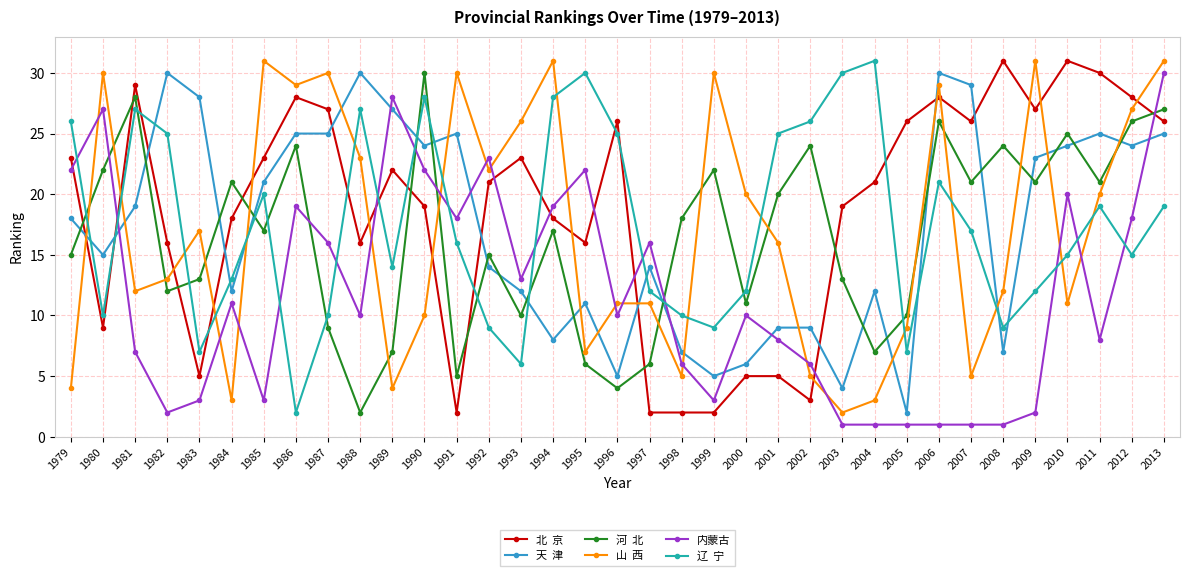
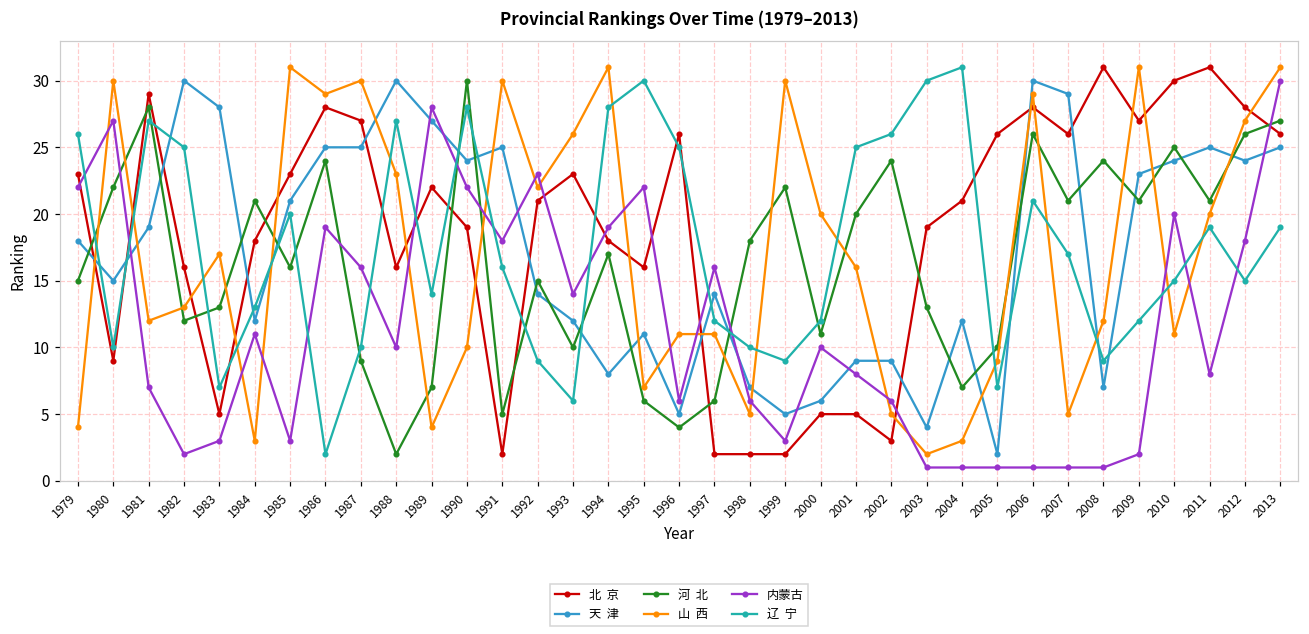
  {
    "北 京": {
      "1979": 23,
      "1980": 9,
      "1981": 29,
      "1982": 16,
      "1983": 5,
      "1984": 18,
      "1985": 23,
      "1986": 28,
      "1987": 27,
      "1988": 16,
      "1989": 22,
      "1990": 19,
      "1991": 2,
      "1992": 21,
      "1993": 23,
      "1994": 18,
      "1995": 16,
      "1996": 26,
      "1997": 2,
      "1998": 2,
      "1999": 2,
      "2000": 5,
      "2001": 5,
      "2002": 3,
      "2003": 19,
      "2004": 21,
      "2005": 26,
      "2006": 28,
      "2007": 26,
      "2008": 31,
      "2009": 27,
-     "2010": 31,
-     "2011": 30,
+     "2010": 30,
+     "2011": 31,
      "2012": 28,
      "2013": 26
    },
    "河 北": {
      "1979": 15,
      "1980": 22,
      "1981": 28,
      "1982": 12,
      "1983": 13,
      "1984": 21,
-     "1985": 17,
+     "1985": 16,
      "1986": 24,
      "1987": 9,
      "1988": 2,
      "1989": 7,
      "1990": 30,
      "1991": 5,
      "1992": 15,
      "1993": 10,
      "1994": 17,
      "1995": 6,
      "1996": 4,
      "1997": 6,
      "1998": 18,
      "1999": 22,
      "2000": 11,
      "2001": 20,
      "2002": 24,
      "2003": 13,
      "2004": 7,
      "2005": 10,
      "2006": 26,
      "2007": 21,
      "2008": 24,
      "2009": 21,
      "2010": 25,
      "2011": 21,
      "2012": 26,
      "2013": 27
    },
    "山 西": {
      "1979": 4,
      "1980": 30,
      "1981": 12,
      "1982": 13,
      "1983": 17,
      "1984": 3,
      "1985": 31,
      "1986": 29,
      "1987": 30,
      "1988": 23,
      "1989": 4,
      "1990": 10,
      "1991": 30,
      "1992": 22,
      "1993": 26,
      "1994": 31,
      "1995": 7,
      "1996": 11,
      "1997": 11,
      "1998": 5,
      "1999": 30,
      "2000": 20,
      "2001": 16,
      "2002": 5,
      "2003": 2,
      "2004": 3,
      "2005": 9,
      "2006": 29,
      "2007": 5,
      "2008": 12,
      "2009": 31,
      "2010": 11,
      "2011": 20,
      "2012": 27,
      "2013": 31
    },
    "内蒙古": {
      "1979": 22,
      "1980": 27,
      "1981": 7,
      "1982": 2,
      "1983": 3,
      "1984": 11,
      "1985": 3,
      "1986": 19,
      "1987": 16,
      "1988": 10,
      "1989": 28,
      "1990": 22,
      "1991": 18,
      "1992": 23,
-     "1993": 13,
+     "1993": 14,
      "1994": 19,
      "1995": 22,
-     "1996": 10,
+     "1996": 6,
      "1997": 16,
      "1998": 6,
      "1999": 3,
      "2000": 10,
      "2001": 8,
      "2002": 6,
      "2003": 1,
      "2004": 1,
      "2005": 1,
      "2006": 1,
      "2007": 1,
      "2008": 1,
      "2009": 2,
      "2010": 20,
      "2011": 8,
      "2012": 18,
      "2013": 30
    }
  }
